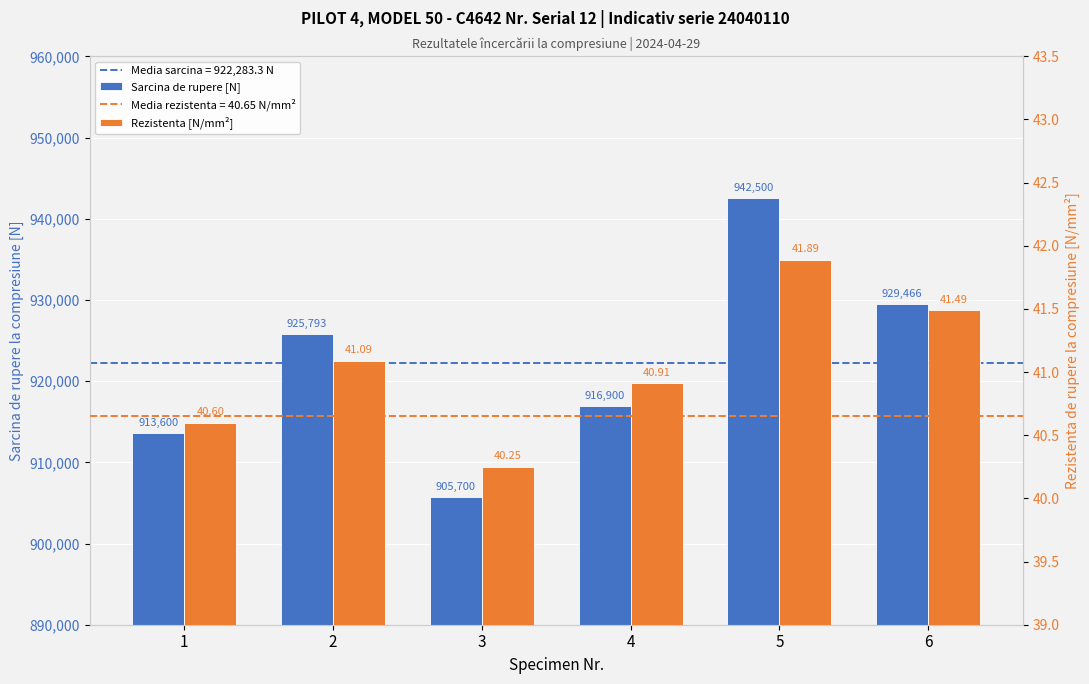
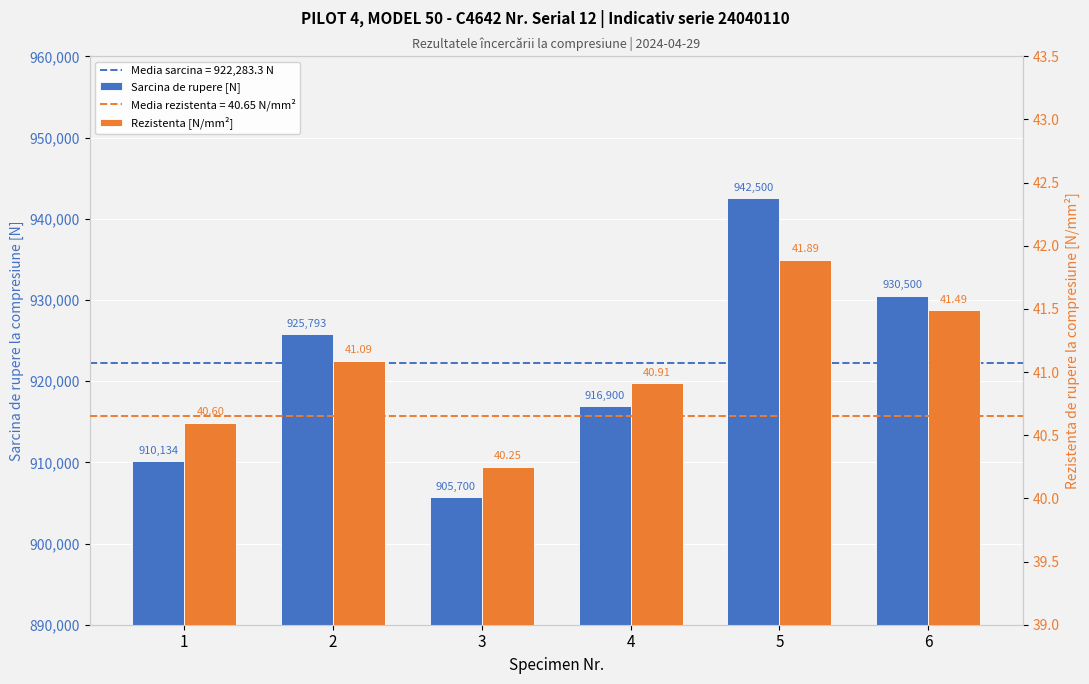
  {
    "Sarcina de rupere [N]": {
-     "1": "913,600",
+     "1": "910,134",
      "2": "925,793",
      "3": "905,700",
      "4": "916,900",
      "5": "942,500",
-     "6": "929,466"
+     "6": "930,500"
    },
    "Rezistenta [N/mm²]": {
      "1": "40.60",
      "2": "41.09",
      "3": "40.25",
      "4": "40.91",
      "5": "41.89",
      "6": "41.49"
    }
  }
